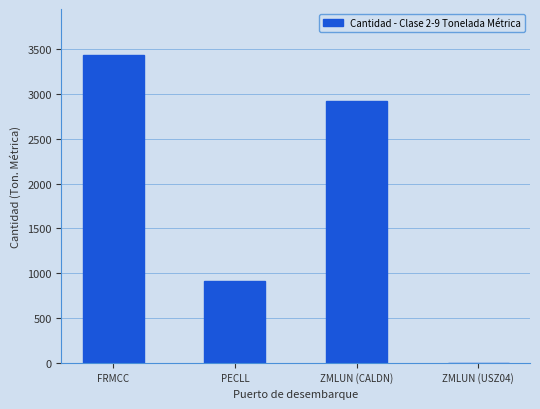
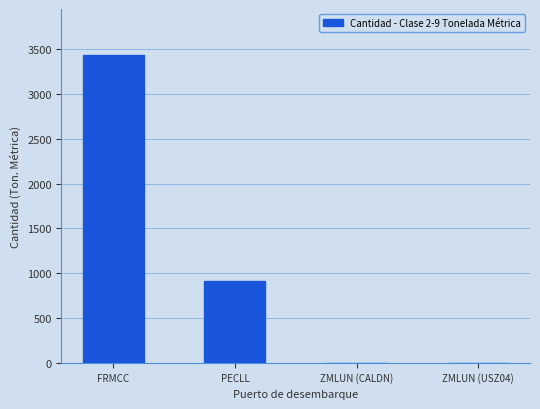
  {
    "FRMCC": 3400,
    "PECLL": 900,
-   "ZMLUN (CALDN)": 2900
+   "ZMLUN (CALDN)": 0
  }
